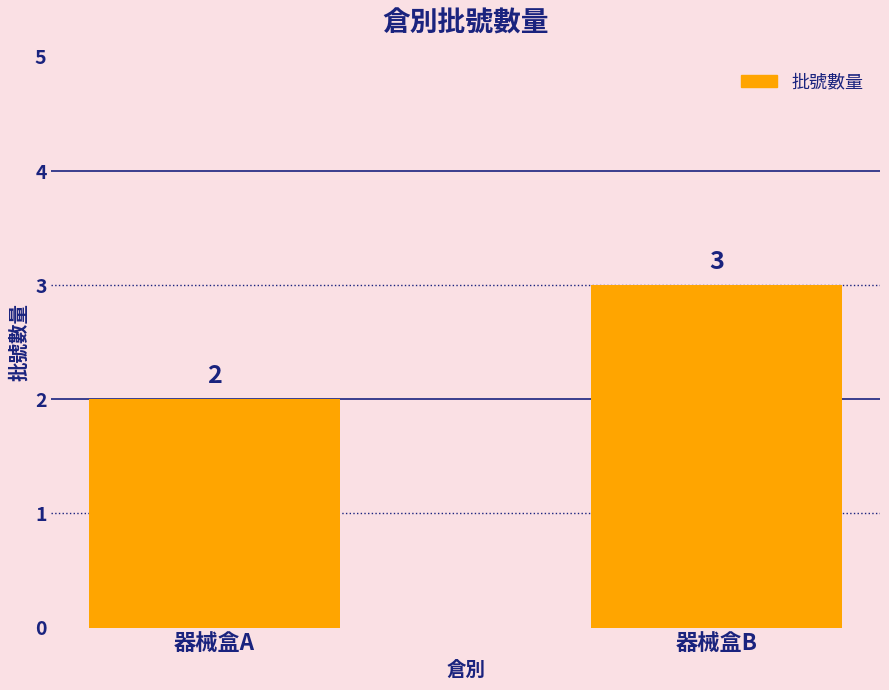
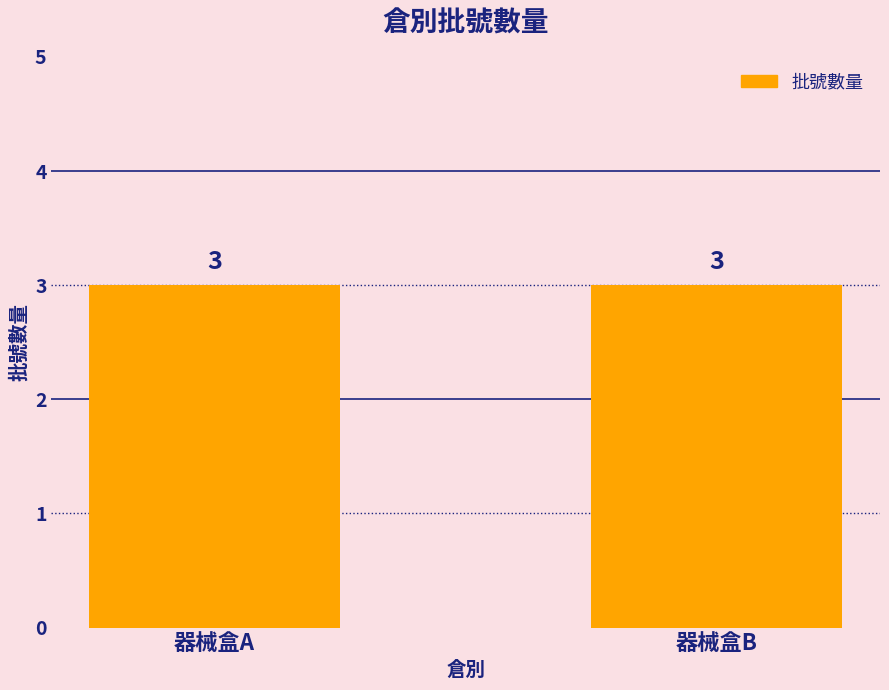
  {
-   "器械盒A": 2,
+   "器械盒A": 3,
    "器械盒B": 3
  }
